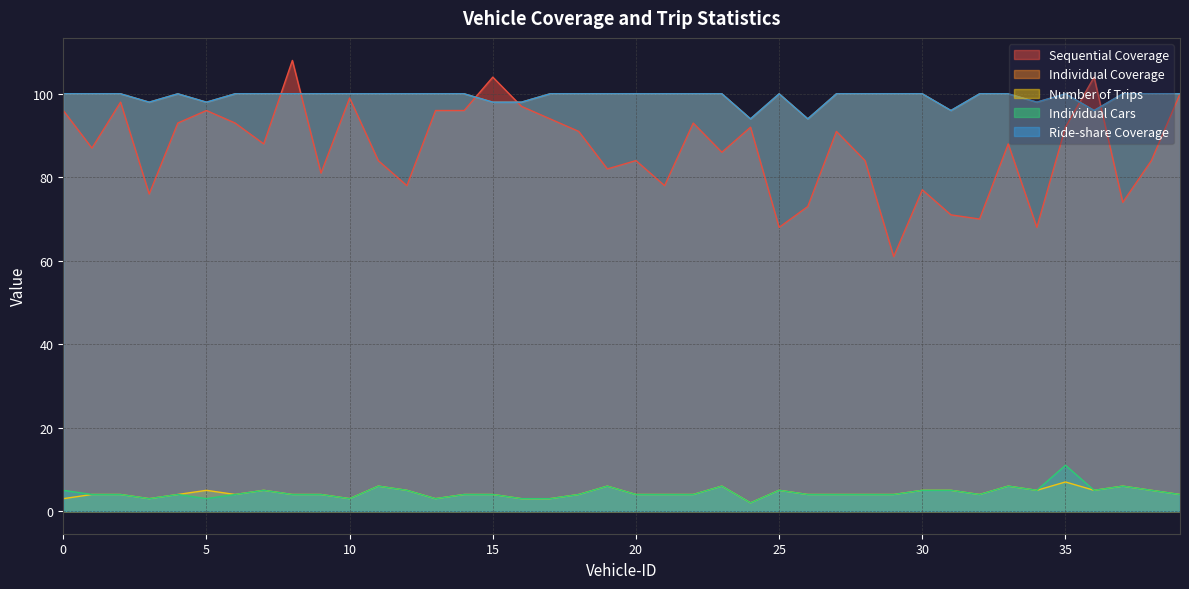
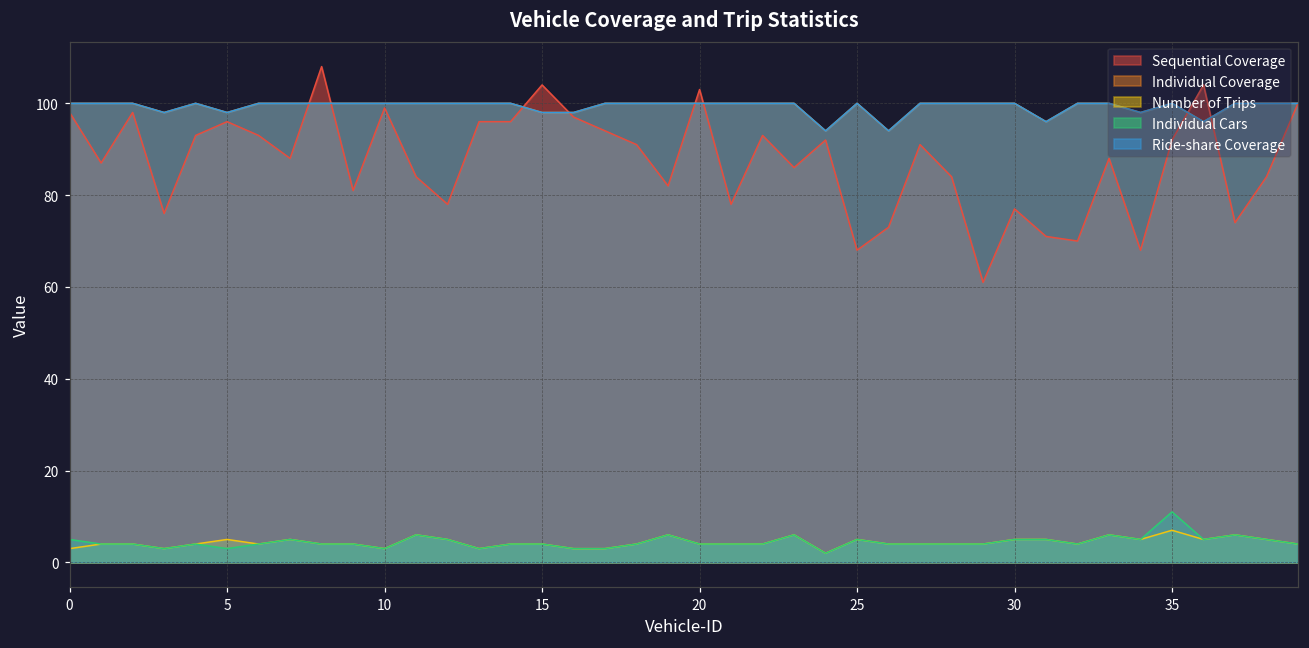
  {
    "Sequential Coverage": {
-     "0": 96,
+     "0": 98,
      "5": 96,
      "10": 99,
      "15": 104,
-     "20": 84,
+     "20": 103,
      "25": 68,
      "30": 77
    },
    "Ride-share Coverage": {
      "0": 100,
      "5": 98,
      "10": 100,
      "15": 98,
      "20": 100,
      "25": 100,
      "30": 100
    },
    "Number of Trips": {
      "0": 3,
      "5": 5,
      "35": 7
    },
    "Individual Cars": {
      "0": 5,
      "5": 3,
      "35": 11
    }
  }
